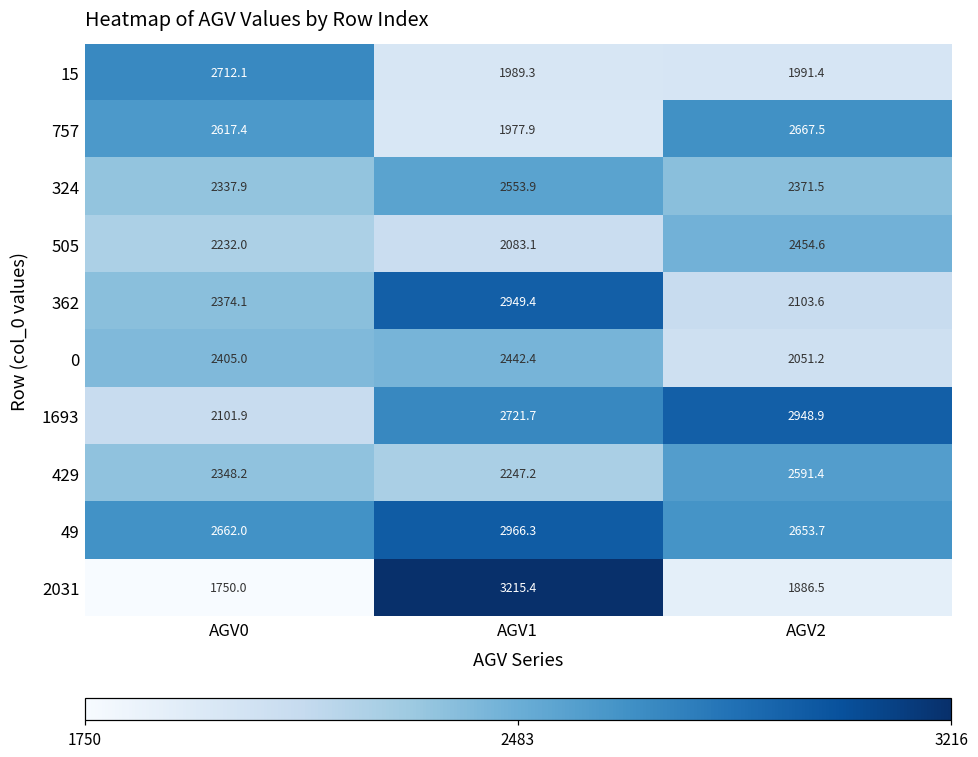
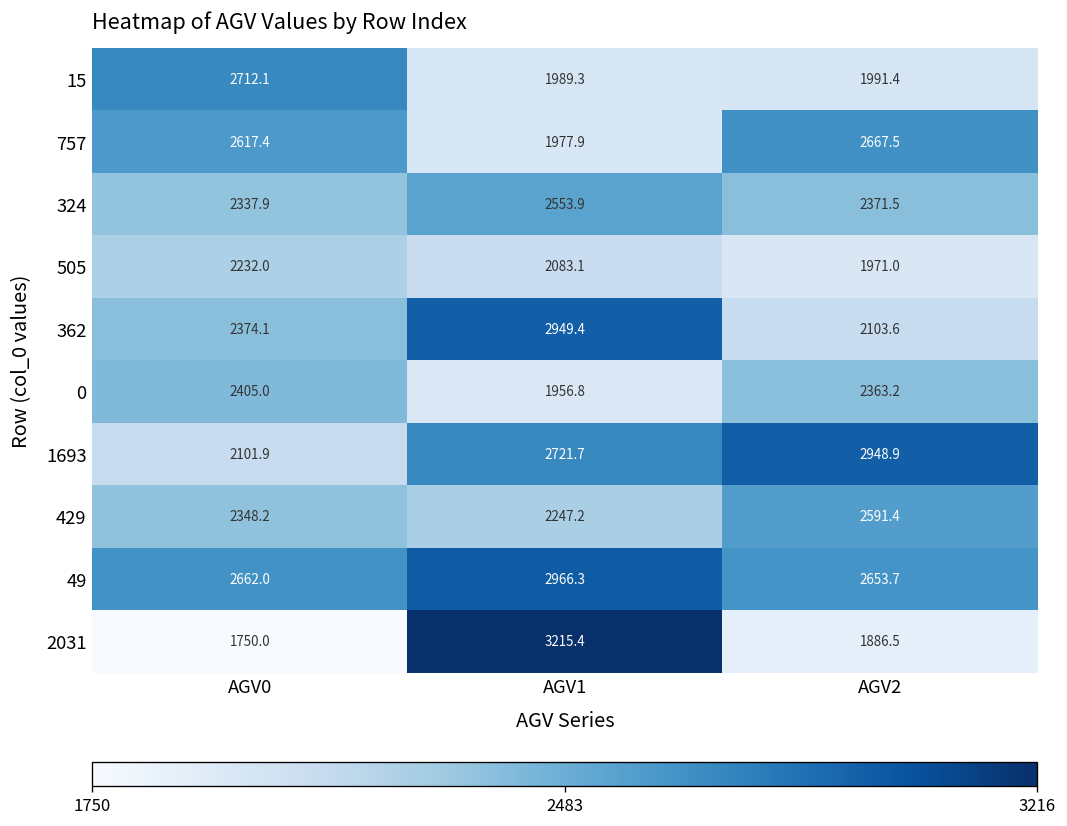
  {
    "15": {
      "AGV0": 2712.1,
      "AGV1": 1989.3,
      "AGV2": 1991.4
    },
    "757": {
      "AGV0": 2617.4,
      "AGV1": 1977.9,
      "AGV2": 2667.5
    },
    "324": {
      "AGV0": 2337.9,
      "AGV1": 2553.9,
      "AGV2": 2371.5
    },
    "505": {
      "AGV0": 2232.0,
      "AGV1": 2083.1,
-     "AGV2": 2454.6
+     "AGV2": 1971.0
    },
    "362": {
      "AGV0": 2374.1,
      "AGV1": 2949.4,
      "AGV2": 2103.6
    },
    "0": {
      "AGV0": 2405.0,
-     "AGV1": 2442.4,
-     "AGV2": 2051.2
+     "AGV1": 1956.8,
+     "AGV2": 2363.2
    },
    "1693": {
      "AGV0": 2101.9,
      "AGV1": 2721.7,
      "AGV2": 2948.9
    },
    "429": {
      "AGV0": 2348.2,
      "AGV1": 2247.2,
      "AGV2": 2591.4
    },
    "49": {
      "AGV0": 2662.0,
      "AGV1": 2966.3,
      "AGV2": 2653.7
    },
    "2031": {
      "AGV0": 1750.0,
      "AGV1": 3215.4,
      "AGV2": 1886.5
    }
  }
